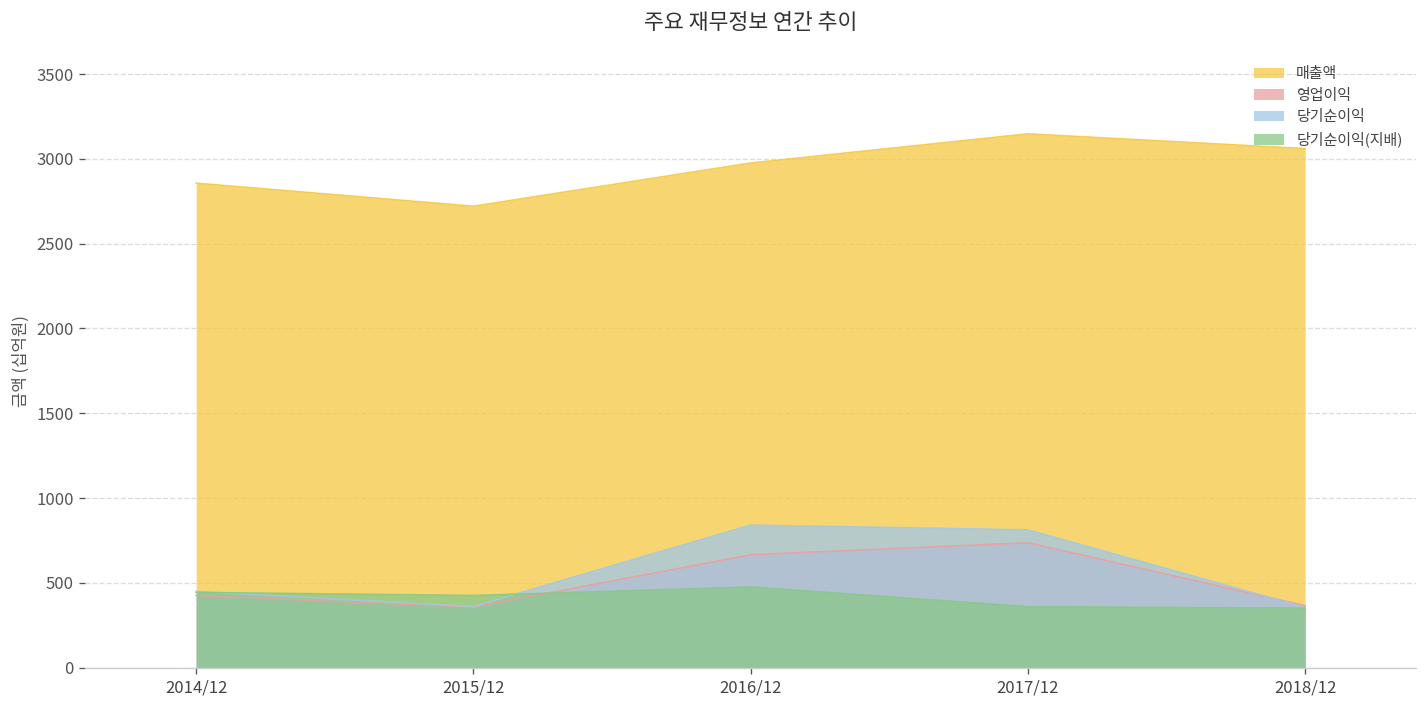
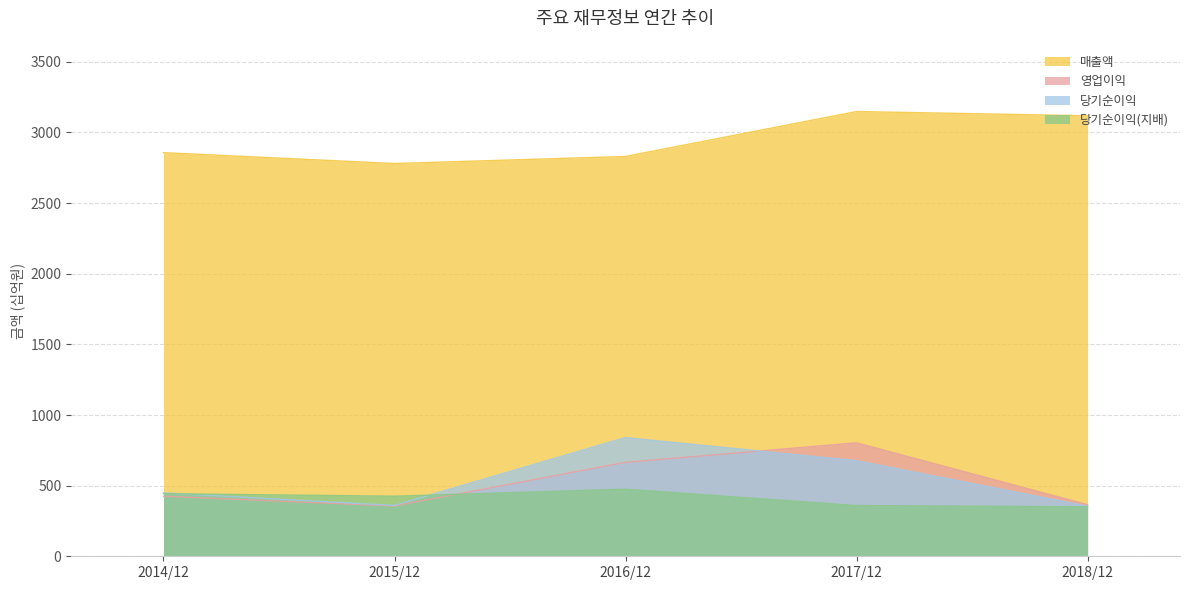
  {
    "매출액": {
      "2014/12": 2860,
-     "2015/12": 2720,
-     "2016/12": 2980,
+     "2015/12": 2780,
+     "2016/12": 2830,
      "2017/12": 3150,
-     "2018/12": 3060
+     "2018/12": 3120
    },
    "영업이익": {
      "2016/12": 670,
-     "2017/12": 740
+     "2017/12": 800
    },
    "당기순이익": {
      "2016/12": 840,
-     "2017/12": 810
+     "2017/12": 680
    },
    "당기순이익(지배)": {
      "2015/12": 430,
      "2016/12": 480,
      "2017/12": 360
    }
  }
